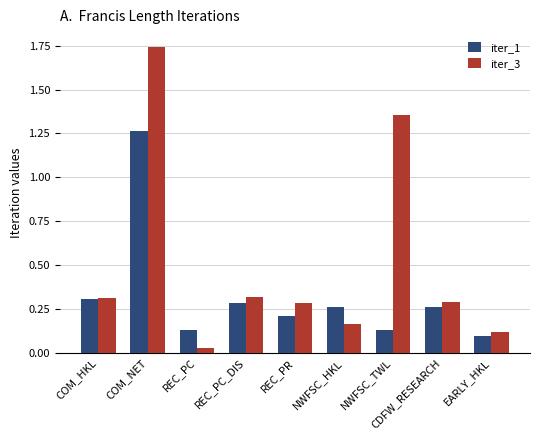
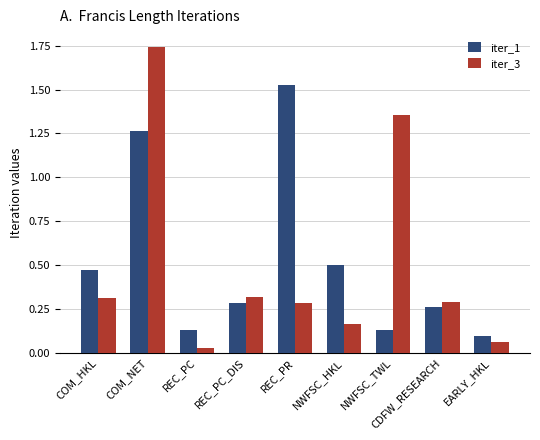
  {
    "iter_1": {
-     "COM_HKL": 0.31,
+     "COM_HKL": 0.47,
      "COM_NET": 1.27,
      "REC_PC": 0.13,
      "REC_PC_DIS": 0.28,
-     "REC_PR": 0.21,
-     "NWFSC_HKL": 0.26,
+     "REC_PR": 1.52,
+     "NWFSC_HKL": 0.50,
      "NWFSC_TWL": 0.13,
      "CDFW_RESEARCH": 0.26,
      "EARLY_HKL": 0.10
    },
    "iter_3": {
      "COM_HKL": 0.31,
      "COM_NET": 1.74,
      "REC_PC": 0.03,
      "REC_PC_DIS": 0.32,
      "REC_PR": 0.28,
      "NWFSC_HKL": 0.16,
      "NWFSC_TWL": 1.36,
      "CDFW_RESEARCH": 0.29,
-     "EARLY_HKL": 0.12
+     "EARLY_HKL": 0.06
    }
  }
